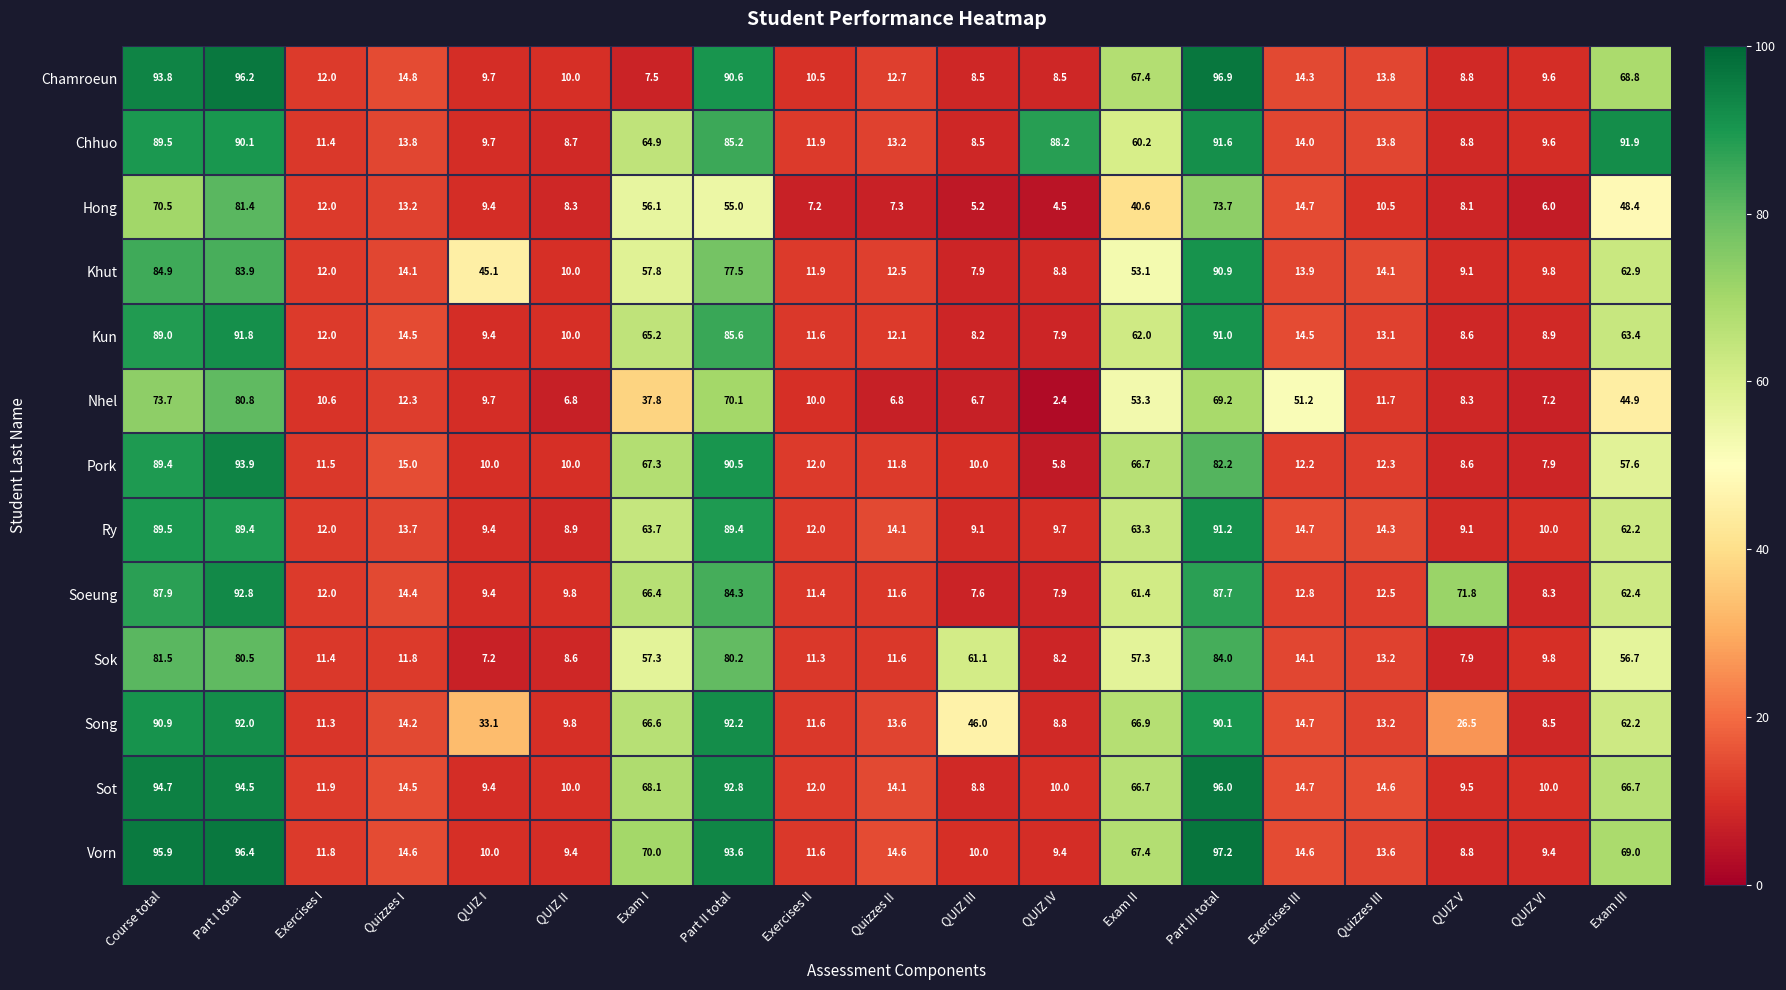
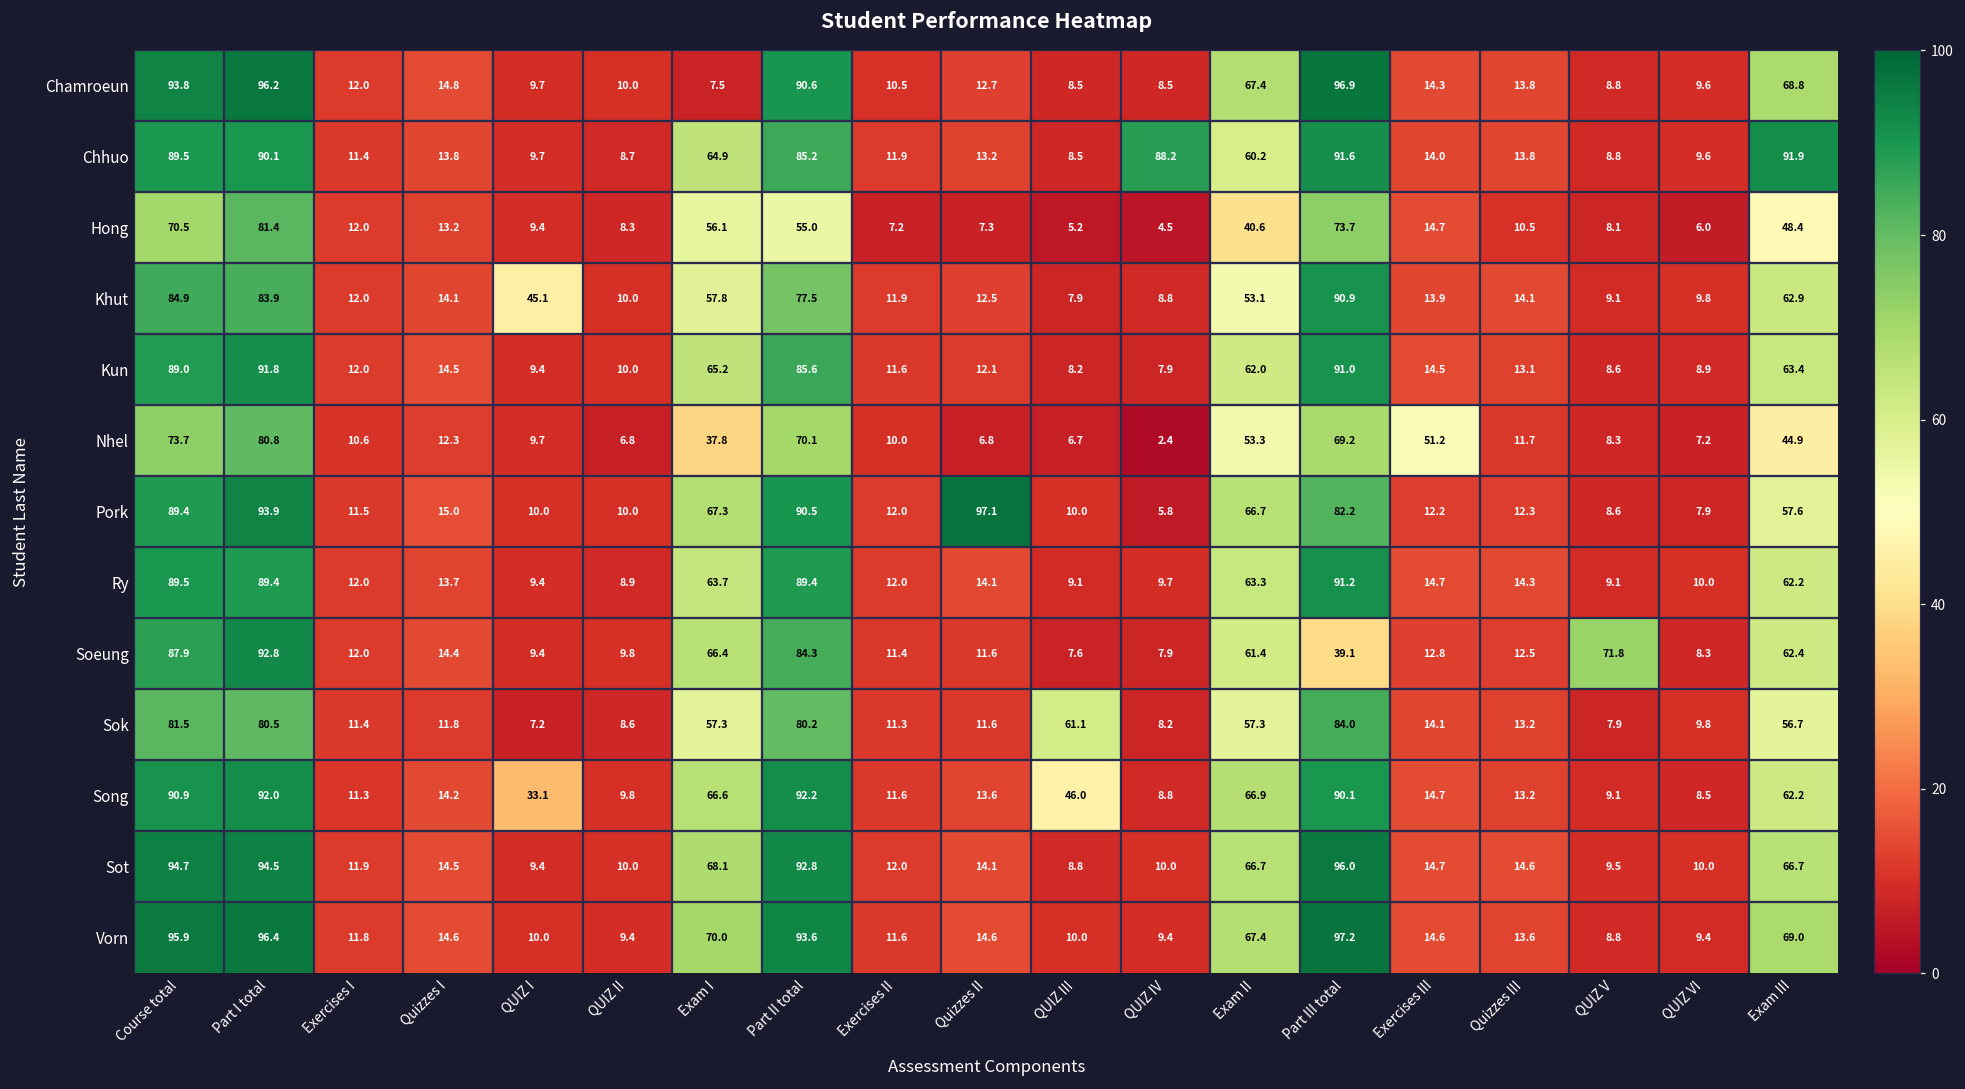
  {
    "Pork": {
      "Course total": 89.4,
      "Part I total": 93.9,
      "Exercises I": 11.5,
      "Quizzes I": 15.0,
      "QUIZ I": 10.0,
      "QUIZ II": 10.0,
      "Exam I": 67.3,
      "Part II total": 90.5,
      "Exercises II": 12.0,
-     "Quizzes II": 11.8,
+     "Quizzes II": 97.1,
      "QUIZ III": 10.0,
      "QUIZ IV": 5.8,
      "Exam II": 66.7,
      "Part III total": 82.2,
      "Exercises III": 12.2,
      "Quizzes III": 12.3,
      "QUIZ V": 8.6,
      "QUIZ VI": 7.9,
      "Exam III": 57.6
    },
    "Soeung": {
      "Course total": 87.9,
      "Part I total": 92.8,
      "Exercises I": 12.0,
      "Quizzes I": 14.4,
      "QUIZ I": 9.4,
      "QUIZ II": 9.8,
      "Exam I": 66.4,
      "Part II total": 84.3,
      "Exercises II": 11.4,
      "Quizzes II": 11.6,
      "QUIZ III": 7.6,
      "QUIZ IV": 7.9,
      "Exam II": 61.4,
-     "Part III total": 87.7,
+     "Part III total": 39.1,
      "Exercises III": 12.8,
      "Quizzes III": 12.5,
      "QUIZ V": 71.8,
      "QUIZ VI": 8.3,
      "Exam III": 62.4
    },
    "Song": {
      "Course total": 90.9,
      "Part I total": 92.0,
      "Exercises I": 11.3,
      "Quizzes I": 14.2,
      "QUIZ I": 33.1,
      "QUIZ II": 9.8,
      "Exam I": 66.6,
      "Part II total": 92.2,
      "Exercises II": 11.6,
      "Quizzes II": 13.6,
      "QUIZ III": 46.0,
      "QUIZ IV": 8.8,
      "Exam II": 66.9,
      "Part III total": 90.1,
      "Exercises III": 14.7,
      "Quizzes III": 13.2,
-     "QUIZ V": 26.5,
+     "QUIZ V": 9.1,
      "QUIZ VI": 8.5,
      "Exam III": 62.2
    }
  }
